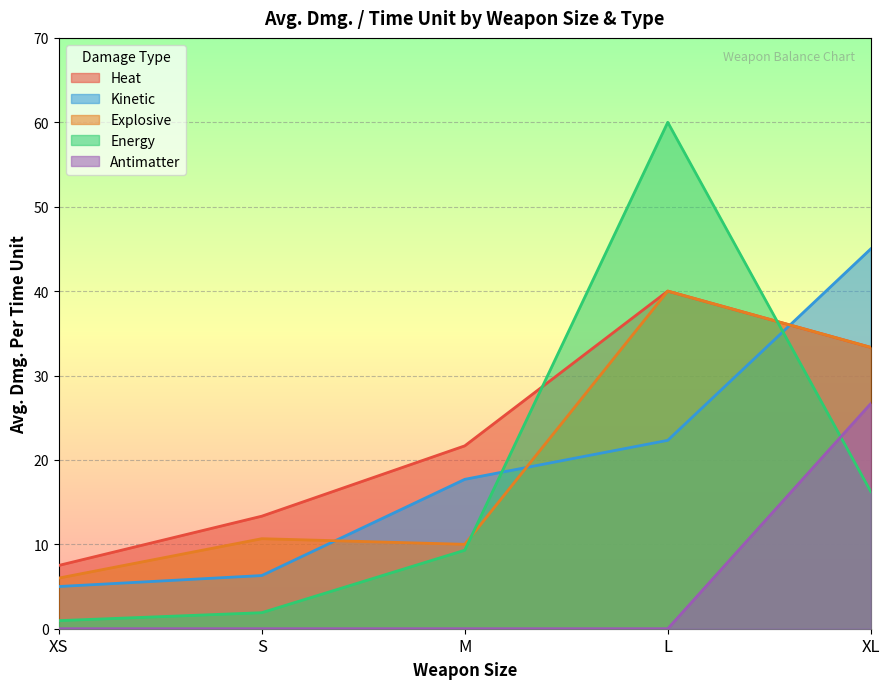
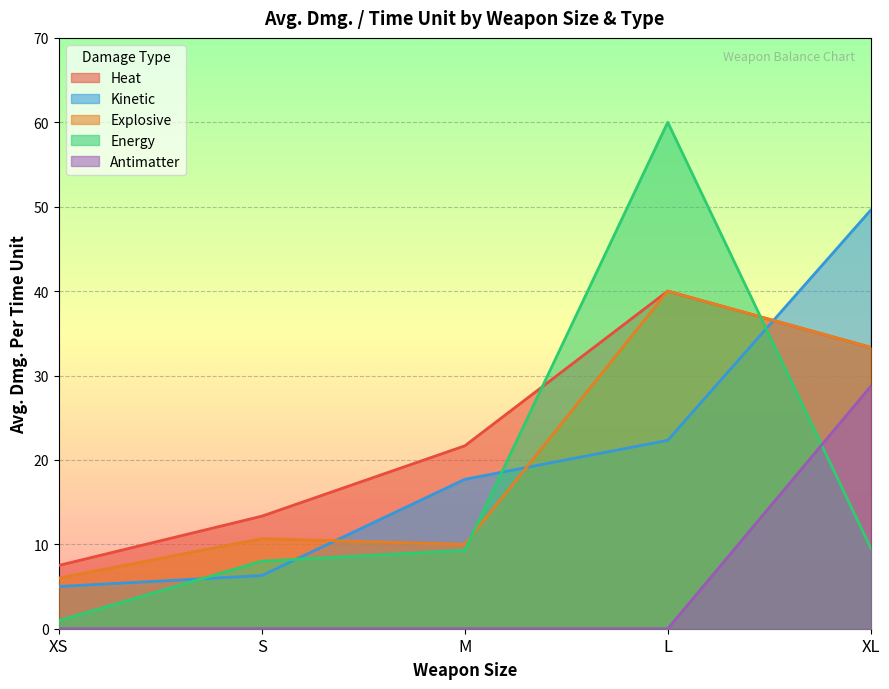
  {
    "Kinetic": {
      "XS": 5,
      "S": 6,
      "M": 18,
      "L": 22,
-     "XL": 45
+     "XL": 50
    },
    "Energy": {
      "XS": 1,
-     "S": 2,
+     "S": 8,
      "M": 9,
      "L": 60,
-     "XL": 16
+     "XL": 10
    },
    "Antimatter": {
      "XS": 0,
      "S": 0,
      "M": 0,
      "L": 0,
-     "XL": 27
+     "XL": 29
    }
  }
